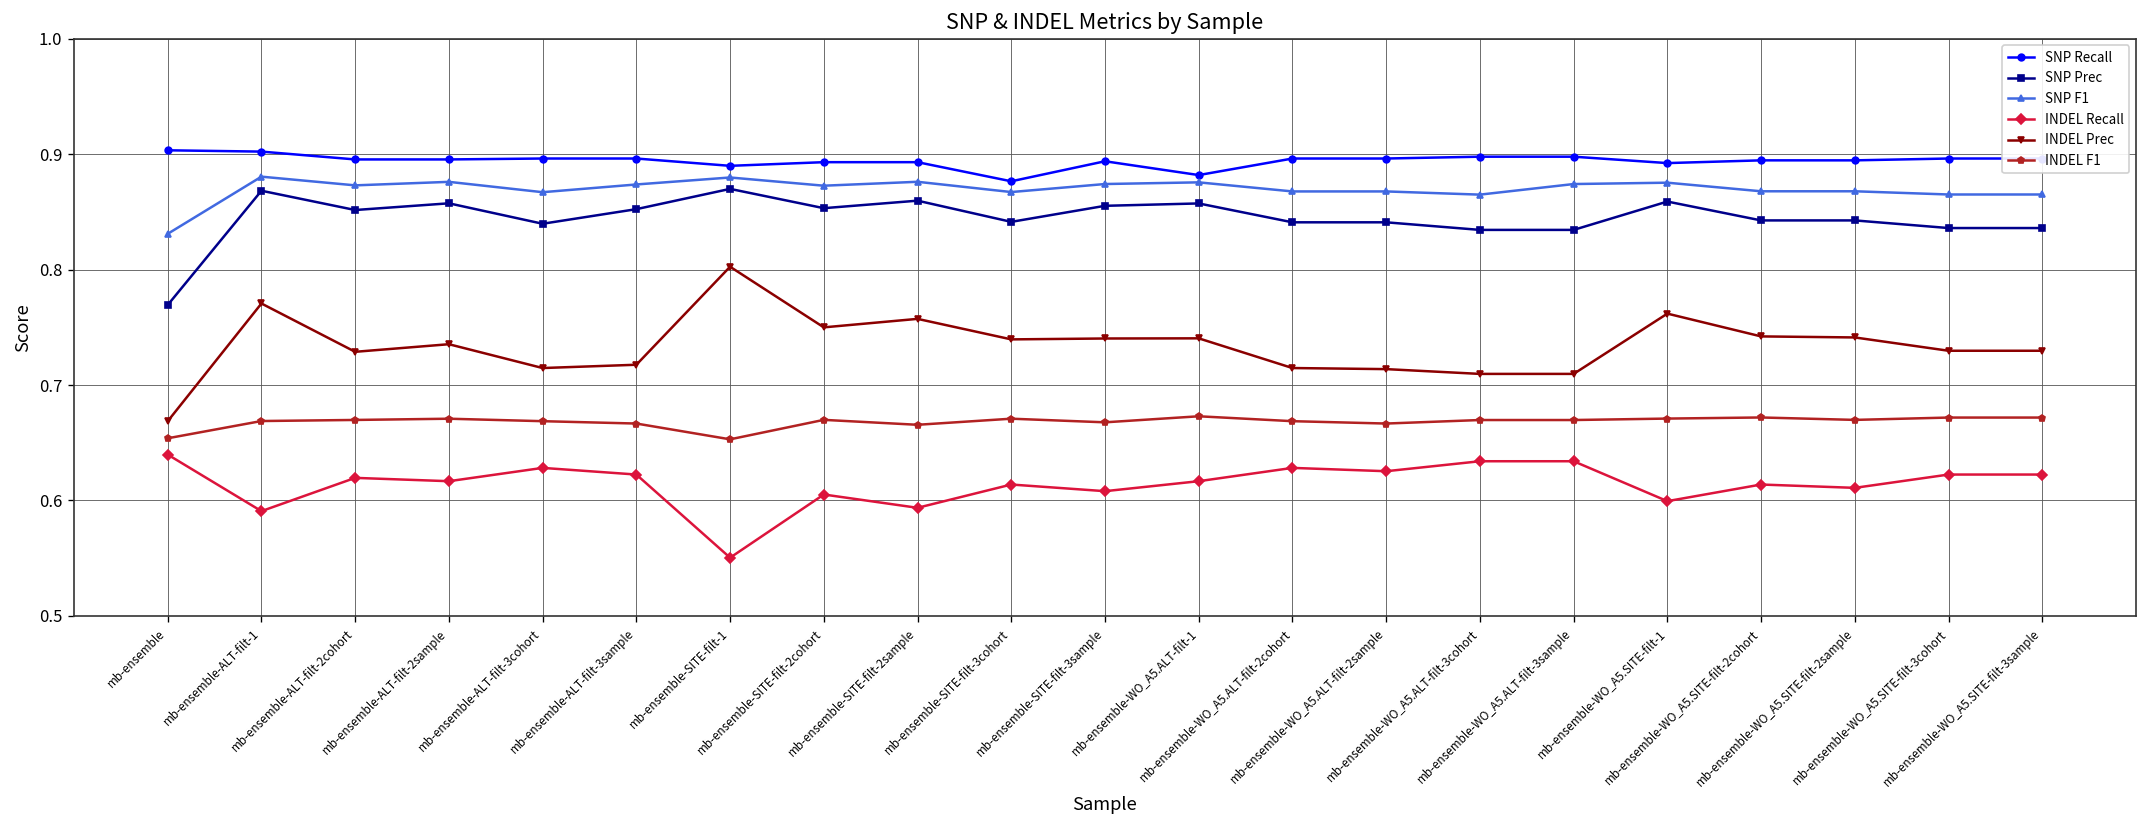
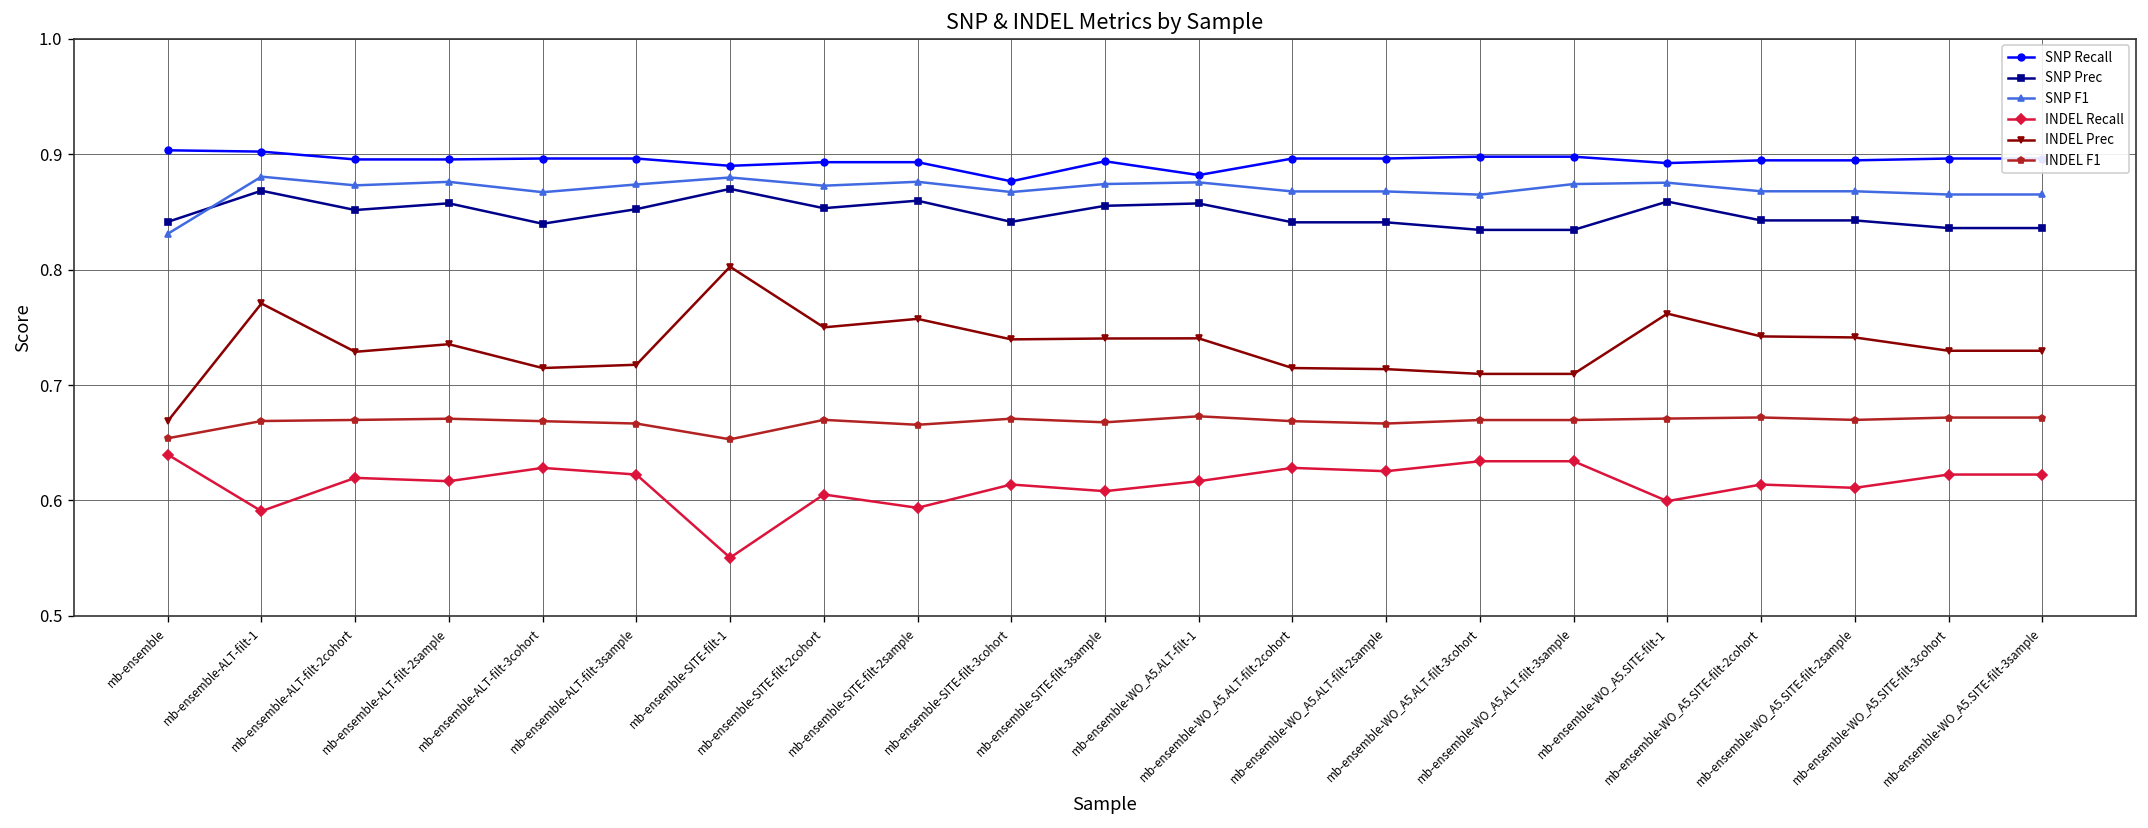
  {
    "SNP Recall": {
      "mb-ensemble": 0.90,
      "mb-ensemble-ALT-filt-1": 0.90,
      "mb-ensemble-ALT-filt-2cohort": 0.90,
      "mb-ensemble-ALT-filt-2sample": 0.90,
      "mb-ensemble-ALT-filt-3cohort": 0.90,
      "mb-ensemble-ALT-filt-3sample": 0.90,
      "mb-ensemble-SITE-filt-1": 0.89,
      "mb-ensemble-SITE-filt-2cohort": 0.89,
      "mb-ensemble-SITE-filt-2sample": 0.89,
      "mb-ensemble-SITE-filt-3cohort": 0.88,
      "mb-ensemble-SITE-filt-3sample": 0.89,
      "mb-ensemble-WO_A5.ALT-filt-1": 0.88,
      "mb-ensemble-WO_A5.ALT-filt-2cohort": 0.90,
      "mb-ensemble-WO_A5.ALT-filt-2sample": 0.90,
      "mb-ensemble-WO_A5.ALT-filt-3cohort": 0.90,
      "mb-ensemble-WO_A5.ALT-filt-3sample": 0.90,
      "mb-ensemble-WO_A5.SITE-filt-1": 0.89,
      "mb-ensemble-WO_A5.SITE-filt-2cohort": 0.89,
      "mb-ensemble-WO_A5.SITE-filt-2sample": 0.89,
      "mb-ensemble-WO_A5.SITE-filt-3cohort": 0.90
    },
    "SNP Prec": {
-     "mb-ensemble": 0.77,
+     "mb-ensemble": 0.84,
      "mb-ensemble-ALT-filt-1": 0.87,
      "mb-ensemble-ALT-filt-2cohort": 0.85,
      "mb-ensemble-ALT-filt-2sample": 0.86,
      "mb-ensemble-ALT-filt-3cohort": 0.84,
      "mb-ensemble-ALT-filt-3sample": 0.85,
      "mb-ensemble-SITE-filt-1": 0.87,
      "mb-ensemble-SITE-filt-2cohort": 0.85,
      "mb-ensemble-SITE-filt-2sample": 0.86,
      "mb-ensemble-SITE-filt-3cohort": 0.84,
      "mb-ensemble-SITE-filt-3sample": 0.86,
      "mb-ensemble-WO_A5.ALT-filt-1": 0.86,
      "mb-ensemble-WO_A5.ALT-filt-2cohort": 0.84,
      "mb-ensemble-WO_A5.ALT-filt-2sample": 0.84,
      "mb-ensemble-WO_A5.ALT-filt-3cohort": 0.83,
      "mb-ensemble-WO_A5.ALT-filt-3sample": 0.83,
      "mb-ensemble-WO_A5.SITE-filt-1": 0.86,
      "mb-ensemble-WO_A5.SITE-filt-2cohort": 0.84,
      "mb-ensemble-WO_A5.SITE-filt-2sample": 0.84,
      "mb-ensemble-WO_A5.SITE-filt-3cohort": 0.84,
      "mb-ensemble-WO_A5.SITE-filt-3sample": 0.84
    },
    "SNP F1": {
      "mb-ensemble": 0.83,
      "mb-ensemble-ALT-filt-1": 0.88,
      "mb-ensemble-ALT-filt-2cohort": 0.87,
      "mb-ensemble-ALT-filt-2sample": 0.88,
      "mb-ensemble-ALT-filt-3cohort": 0.87,
      "mb-ensemble-ALT-filt-3sample": 0.87,
      "mb-ensemble-SITE-filt-1": 0.88,
      "mb-ensemble-SITE-filt-2cohort": 0.87,
      "mb-ensemble-SITE-filt-2sample": 0.88,
      "mb-ensemble-SITE-filt-3cohort": 0.87,
      "mb-ensemble-SITE-filt-3sample": 0.87,
      "mb-ensemble-WO_A5.ALT-filt-1": 0.88,
      "mb-ensemble-WO_A5.ALT-filt-2cohort": 0.87,
      "mb-ensemble-WO_A5.ALT-filt-2sample": 0.87,
      "mb-ensemble-WO_A5.ALT-filt-3cohort": 0.86,
      "mb-ensemble-WO_A5.ALT-filt-3sample": 0.87,
      "mb-ensemble-WO_A5.SITE-filt-1": 0.88,
      "mb-ensemble-WO_A5.SITE-filt-2cohort": 0.87,
      "mb-ensemble-WO_A5.SITE-filt-2sample": 0.87,
      "mb-ensemble-WO_A5.SITE-filt-3cohort": 0.87,
      "mb-ensemble-WO_A5.SITE-filt-3sample": 0.87
    },
    "INDEL Prec": {
      "mb-ensemble": 0.67,
      "mb-ensemble-ALT-filt-1": 0.77,
      "mb-ensemble-ALT-filt-2cohort": 0.73,
      "mb-ensemble-ALT-filt-2sample": 0.74,
      "mb-ensemble-ALT-filt-3cohort": 0.71,
      "mb-ensemble-ALT-filt-3sample": 0.72,
      "mb-ensemble-SITE-filt-1": 0.80,
      "mb-ensemble-SITE-filt-2cohort": 0.75,
      "mb-ensemble-SITE-filt-2sample": 0.76,
      "mb-ensemble-SITE-filt-3cohort": 0.74,
      "mb-ensemble-SITE-filt-3sample": 0.74,
      "mb-ensemble-WO_A5.ALT-filt-1": 0.74,
      "mb-ensemble-WO_A5.ALT-filt-2cohort": 0.71,
      "mb-ensemble-WO_A5.ALT-filt-2sample": 0.71,
      "mb-ensemble-WO_A5.ALT-filt-3cohort": 0.71,
      "mb-ensemble-WO_A5.ALT-filt-3sample": 0.71,
      "mb-ensemble-WO_A5.SITE-filt-1": 0.76,
      "mb-ensemble-WO_A5.SITE-filt-2cohort": 0.74,
      "mb-ensemble-WO_A5.SITE-filt-2sample": 0.74,
      "mb-ensemble-WO_A5.SITE-filt-3cohort": 0.73,
      "mb-ensemble-WO_A5.SITE-filt-3sample": 0.73
    }
  }
